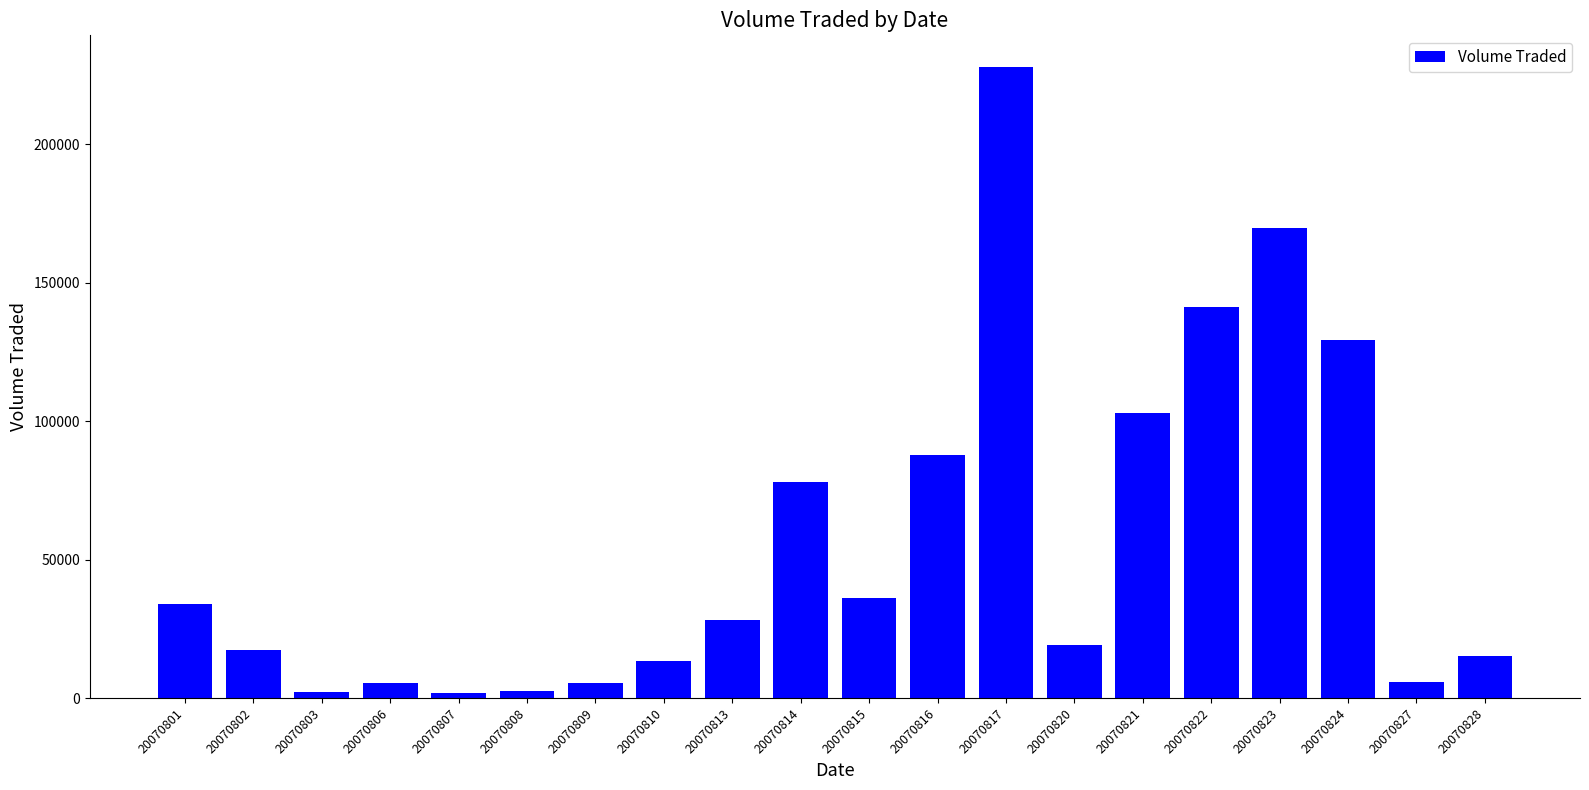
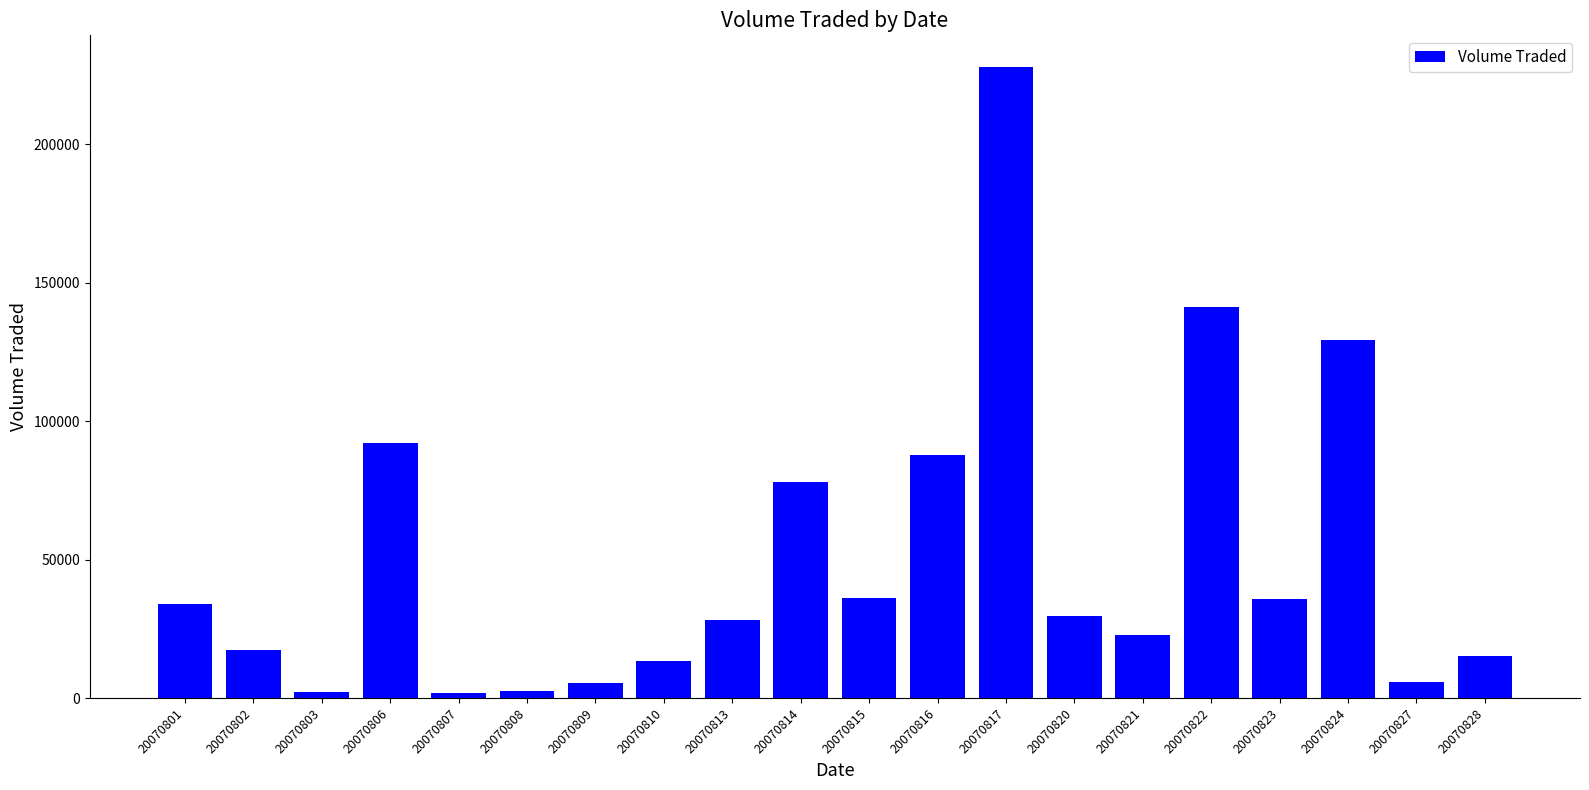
  {
    "20070801": 34000,
    "20070802": 17000,
    "20070803": 2000,
-   "20070806": 6000,
+   "20070806": 92000,
    "20070807": 2000,
    "20070808": 3000,
    "20070809": 6000,
    "20070810": 13000,
    "20070813": 28000,
    "20070814": 78000,
    "20070815": 36000,
    "20070816": 88000,
    "20070817": 228000,
-   "20070820": 19000,
-   "20070821": 103000,
+   "20070820": 30000,
+   "20070821": 23000,
    "20070822": 141000,
-   "20070823": 170000,
+   "20070823": 36000,
    "20070824": 129000,
    "20070827": 6000,
    "20070828": 15000
  }
